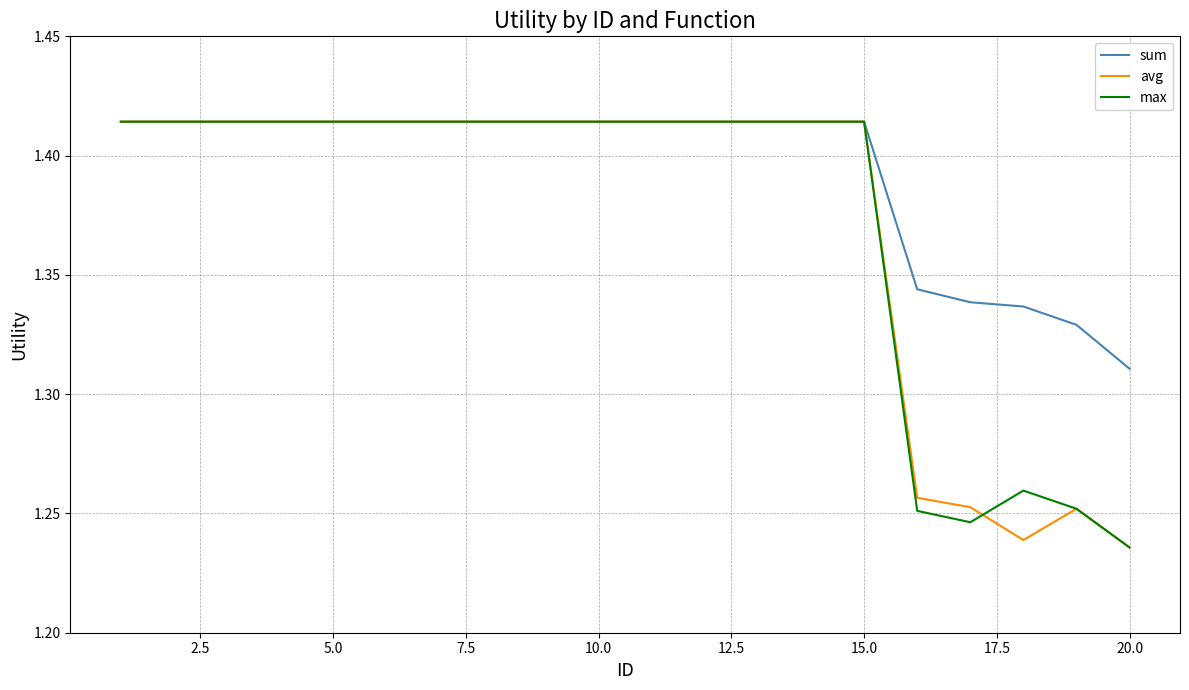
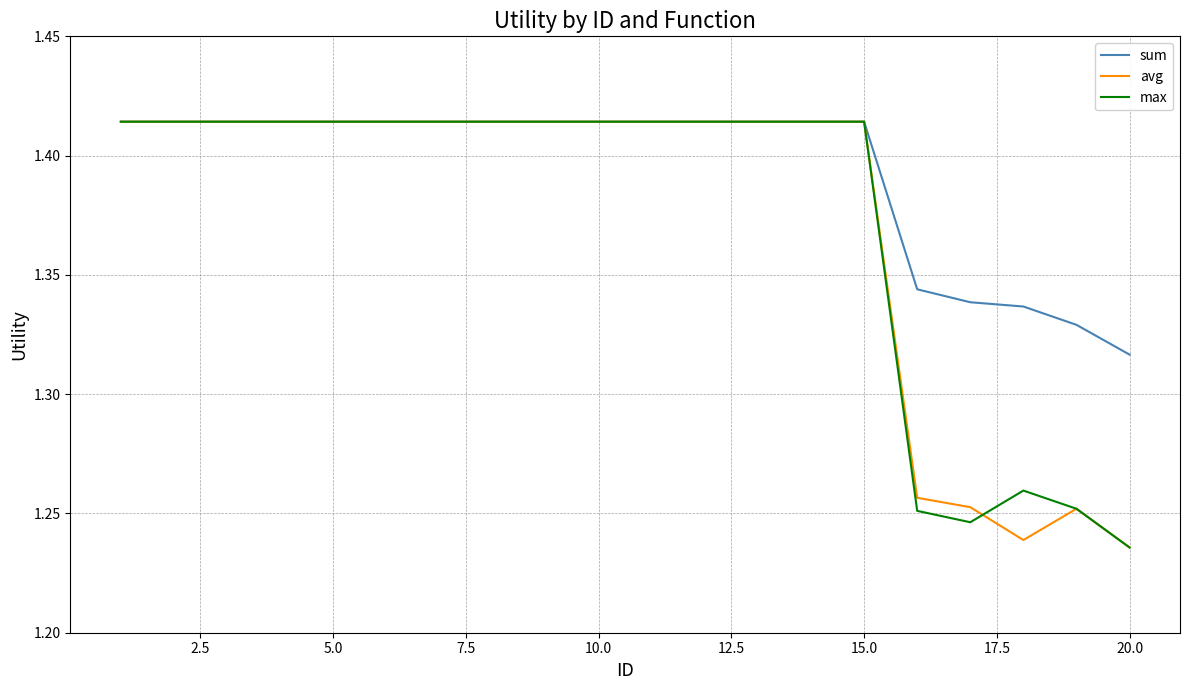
  {
    "sum": {
-     "20.0": 1.311
+     "20.0": 1.317
    }
  }
